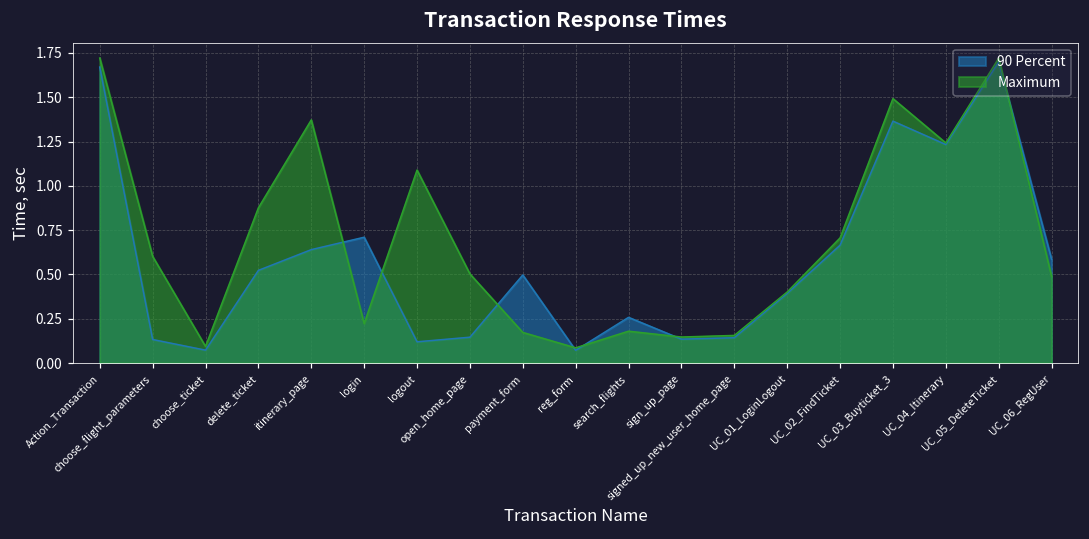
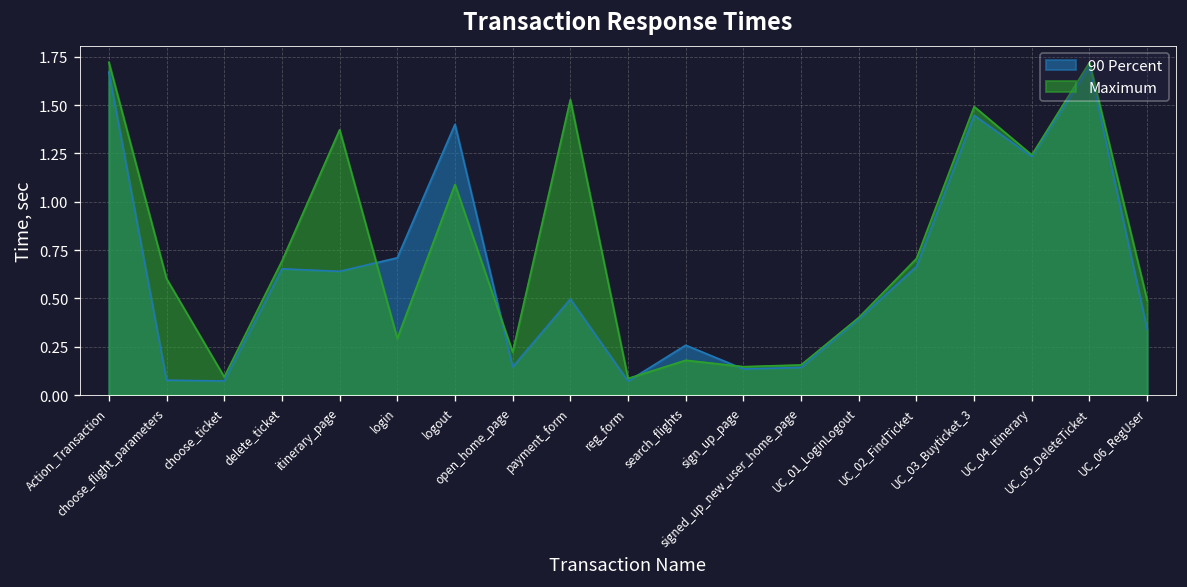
  {
    "90 Percent": {
      "Action_Transaction": 1.67,
-     "choose_flight_parameters": 0.13,
+     "choose_flight_parameters": 0.08,
      "choose_ticket": 0.07,
-     "delete_ticket": 0.52,
+     "delete_ticket": 0.65,
      "itinerary_page": 0.64,
      "login": 0.71,
-     "logout": 0.12,
+     "logout": 1.40,
      "open_home_page": 0.15,
      "payment_form": 0.50,
      "search_flights": 0.26,
      "UC_02_FindTicket": 0.67,
-     "UC_03_Buyticket_3": 1.37,
-     "UC_06_RegUser": 0.59
+     "UC_03_Buyticket_3": 1.45,
+     "UC_06_RegUser": 0.34
    },
    "Maximum": {
      "Action_Transaction": 1.72,
      "choose_flight_parameters": 0.60,
      "choose_ticket": 0.09,
-     "delete_ticket": 0.88,
+     "delete_ticket": 0.69,
      "itinerary_page": 1.37,
-     "login": 0.22,
+     "login": 0.29,
      "logout": 1.09,
-     "open_home_page": 0.50,
-     "payment_form": 0.17,
+     "open_home_page": 0.22,
+     "payment_form": 1.53,
      "search_flights": 0.18,
      "UC_02_FindTicket": 0.71,
      "UC_03_Buyticket_3": 1.49,
      "UC_06_RegUser": 0.49
    }
  }
